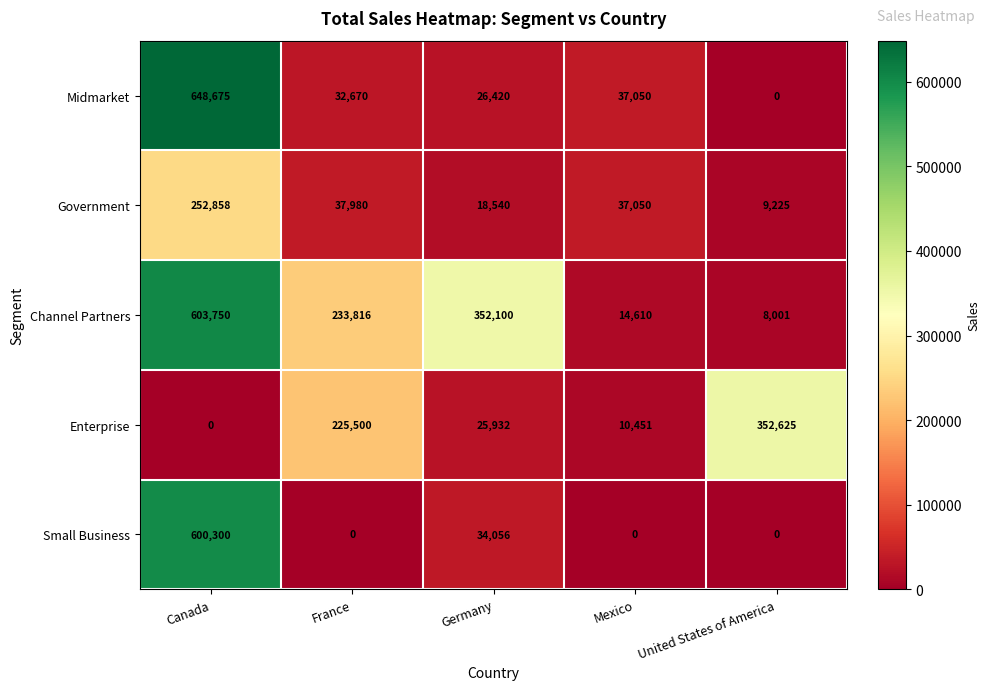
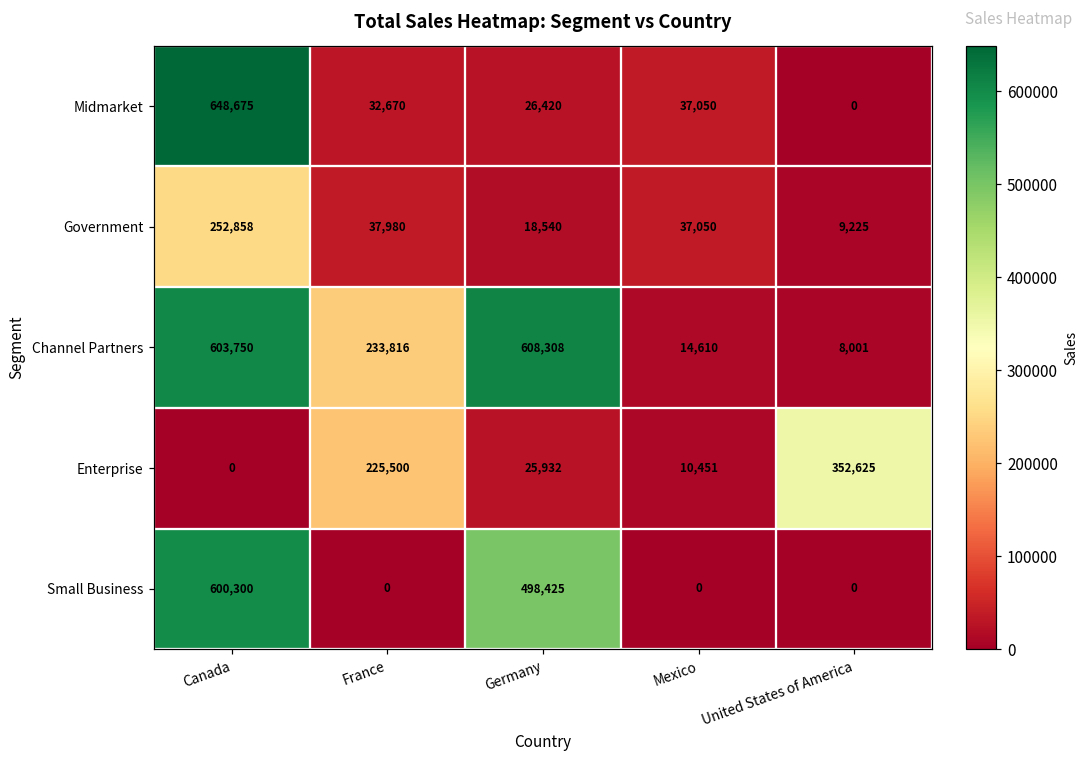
  {
    "Midmarket": {
      "Canada": "648,675",
      "France": "32,670",
      "Germany": "26,420",
      "Mexico": "37,050",
      "United States of America": "0"
    },
    "Government": {
      "Canada": "252,858",
      "France": "37,980",
      "Germany": "18,540",
      "Mexico": "37,050",
      "United States of America": "9,225"
    },
    "Channel Partners": {
      "Canada": "603,750",
      "France": "233,816",
-     "Germany": "352,100",
+     "Germany": "608,308",
      "Mexico": "14,610",
      "United States of America": "8,001"
    },
    "Enterprise": {
      "Canada": "0",
      "France": "225,500",
      "Germany": "25,932",
      "Mexico": "10,451",
      "United States of America": "352,625"
    },
    "Small Business": {
      "Canada": "600,300",
      "France": "0",
-     "Germany": "34,056",
+     "Germany": "498,425",
      "Mexico": "0",
      "United States of America": "0"
    }
  }
